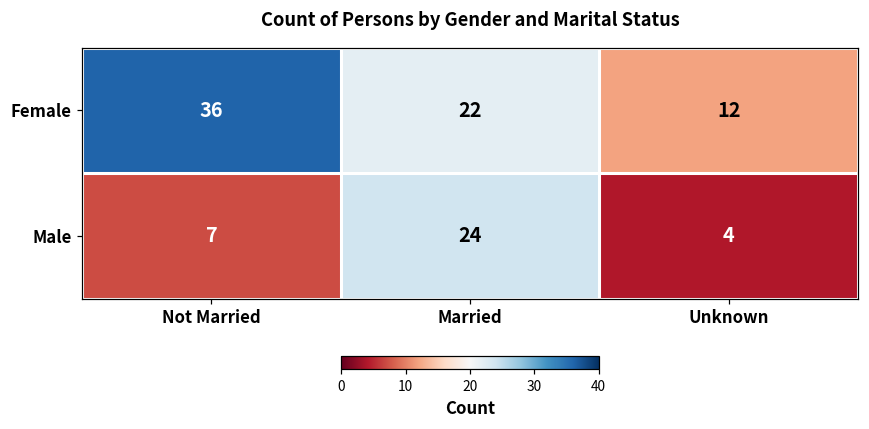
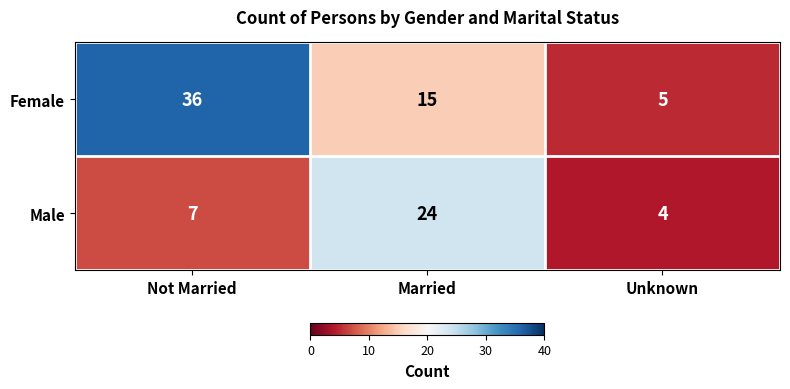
  {
    "Female": {
      "Not Married": 36,
-     "Married": 22,
-     "Unknown": 12
+     "Married": 15,
+     "Unknown": 5
    },
    "Male": {
      "Not Married": 7,
      "Married": 24,
      "Unknown": 4
    }
  }
